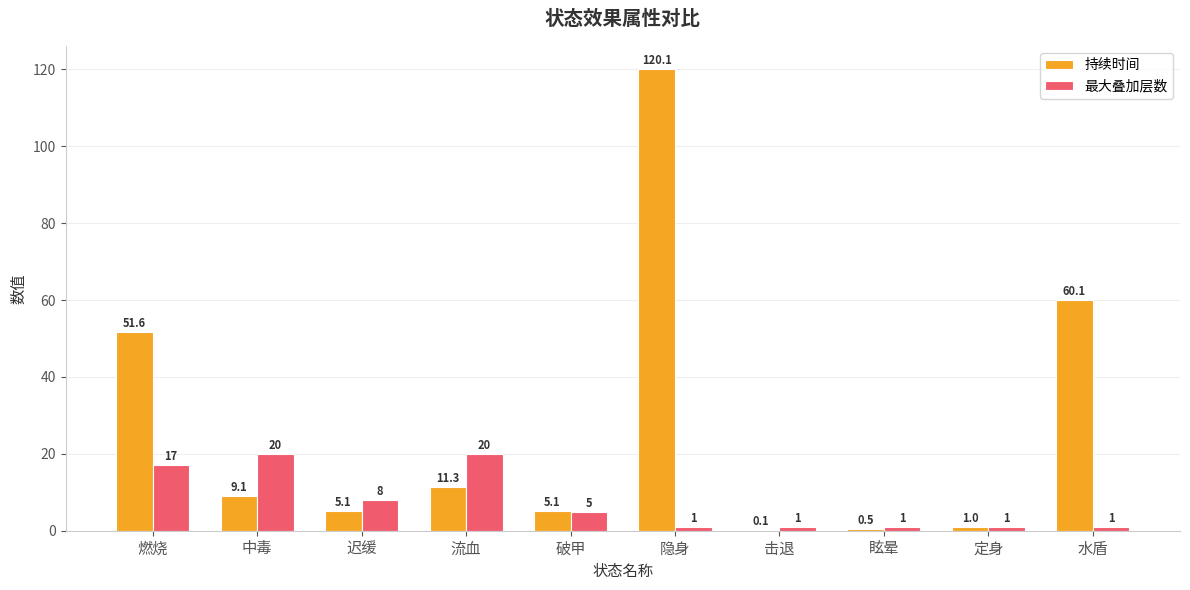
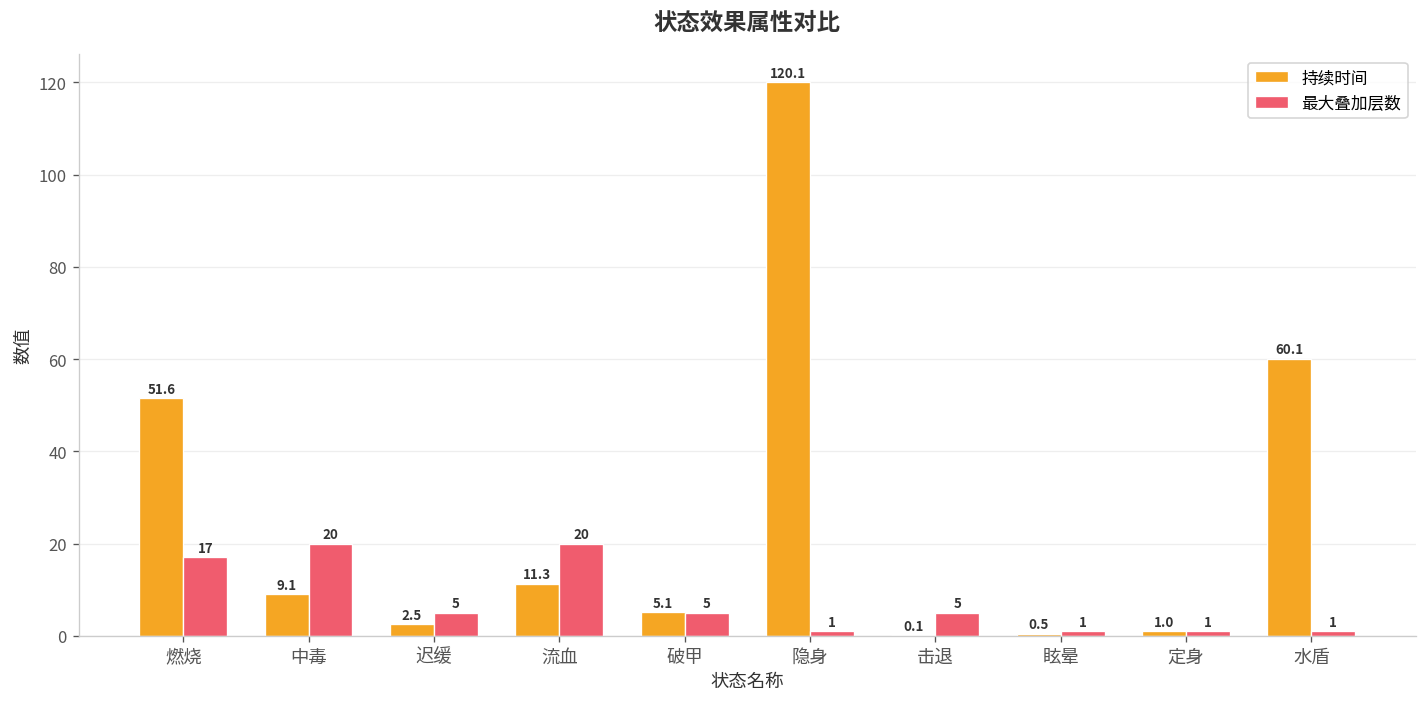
  {
    "持续时间": {
      "燃烧": 51.6,
      "中毒": 9.1,
-     "迟缓": 5.1,
+     "迟缓": 2.5,
      "流血": 11.3,
      "破甲": 5.1,
      "隐身": 120.1,
      "击退": 0.1,
      "眩晕": 0.5,
      "定身": 1.0,
      "水盾": 60.1
    },
    "最大叠加层数": {
      "燃烧": 17,
      "中毒": 20,
-     "迟缓": 8,
+     "迟缓": 5,
      "流血": 20,
      "破甲": 5,
      "隐身": 1,
-     "击退": 1,
+     "击退": 5,
      "眩晕": 1,
      "定身": 1,
      "水盾": 1
    }
  }
